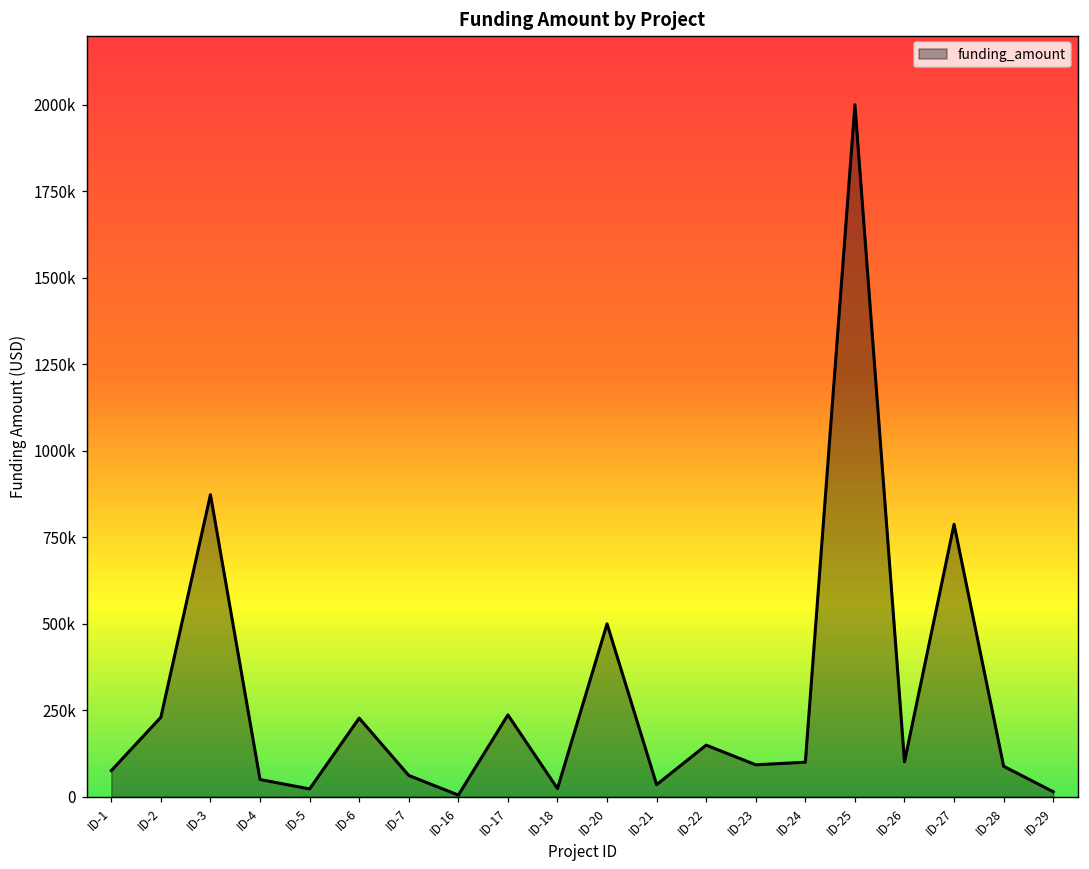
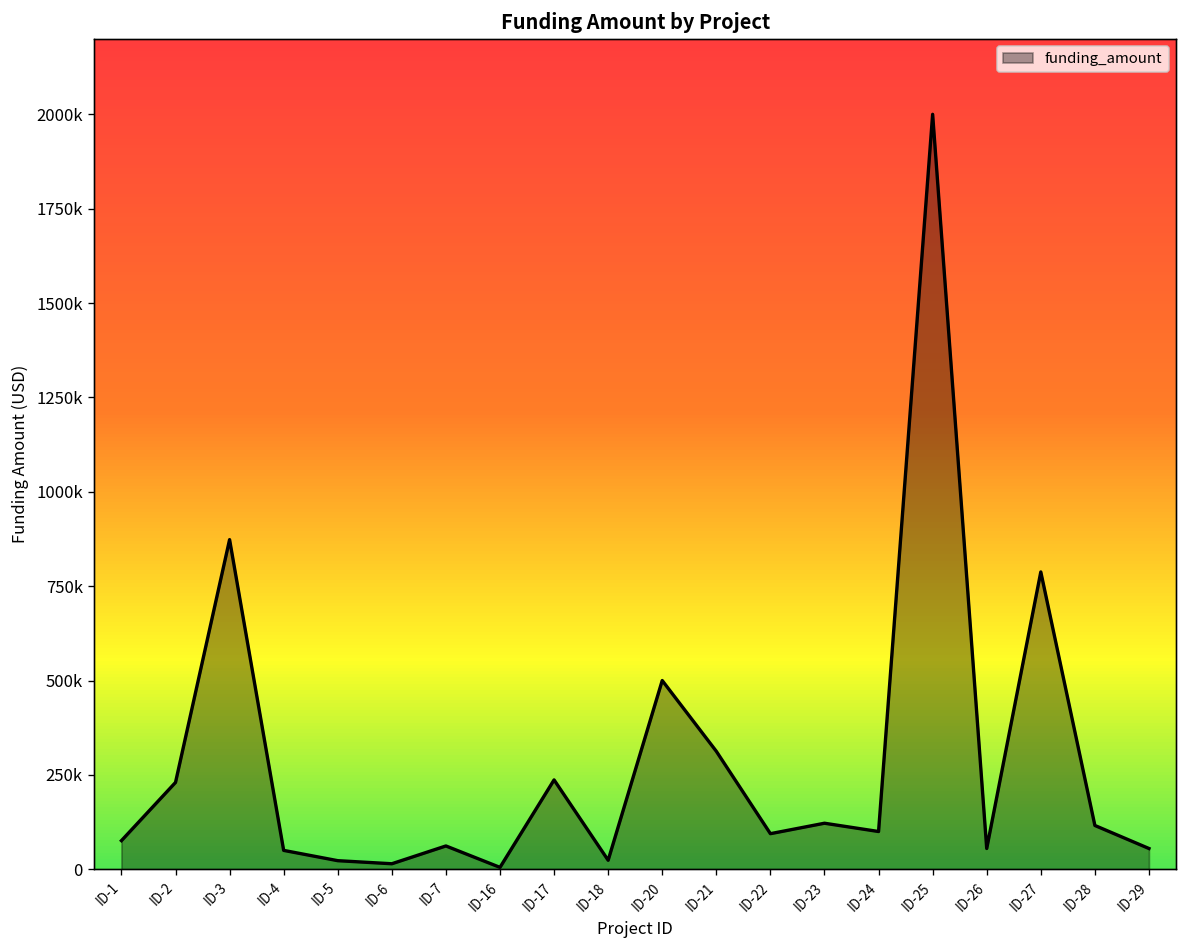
  {
    "ID-1": 80000,
    "ID-2": 230000,
    "ID-3": 870000,
    "ID-4": 50000,
    "ID-5": 20000,
-   "ID-6": 230000,
+   "ID-6": 10000,
    "ID-7": 60000,
    "ID-16": 10000,
    "ID-17": 240000,
    "ID-18": 20000,
    "ID-20": 500000,
-   "ID-21": 40000,
-   "ID-22": 150000,
-   "ID-23": 90000,
+   "ID-21": 310000,
+   "ID-22": 90000,
+   "ID-23": 120000,
    "ID-24": 100000,
    "ID-25": 2000000,
-   "ID-26": 100000,
+   "ID-26": 60000,
    "ID-27": 790000,
-   "ID-28": 90000,
-   "ID-29": 10000
+   "ID-28": 120000,
+   "ID-29": 60000
  }
